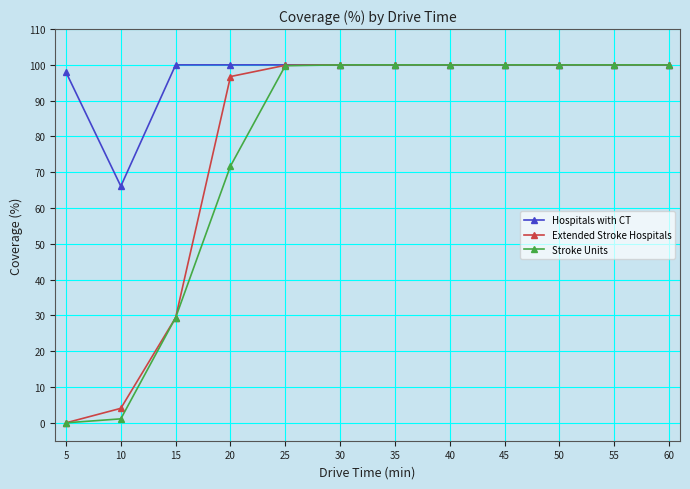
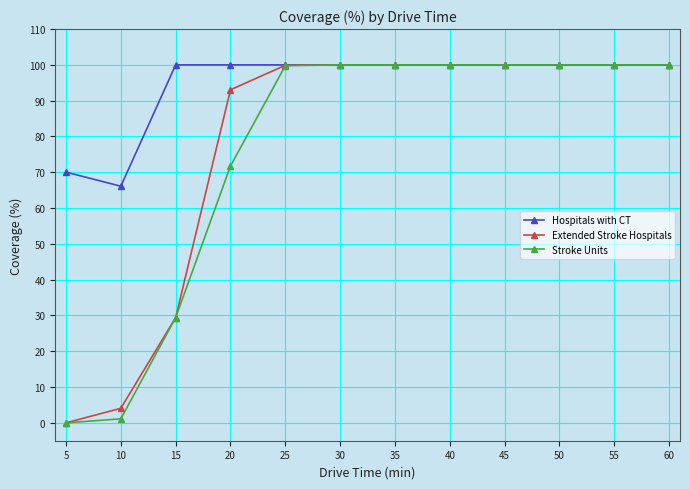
  {
    "Hospitals with CT": {
-     "5": 98,
+     "5": 70,
      "10": 66,
      "15": 100,
      "20": 100
    },
    "Extended Stroke Hospitals": {
      "10": 4,
-     "20": 97
+     "20": 93
    },
    "Stroke Units": {
      "10": 1,
      "20": 72
    }
  }
